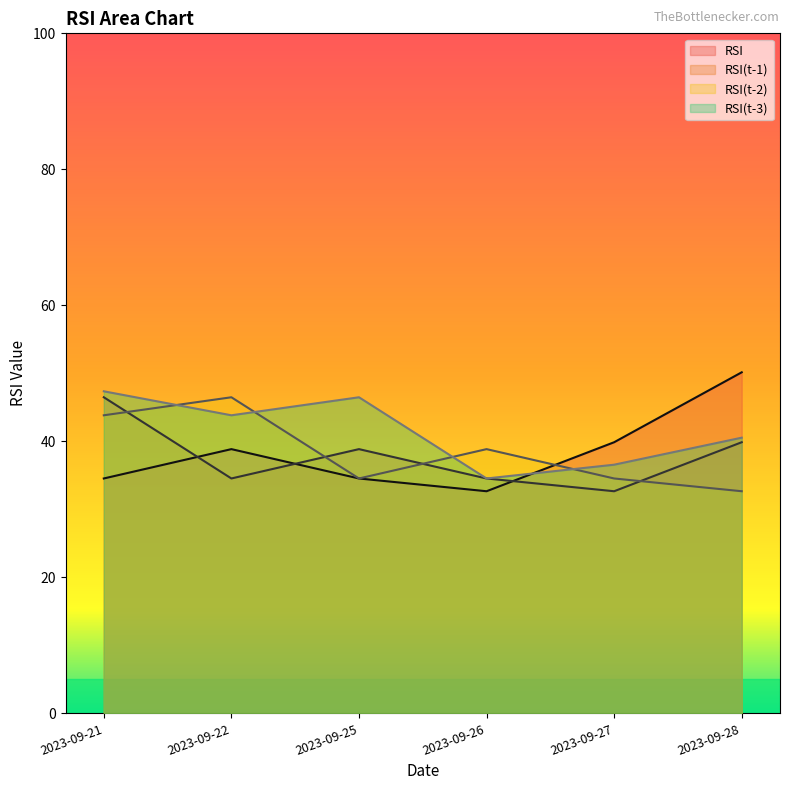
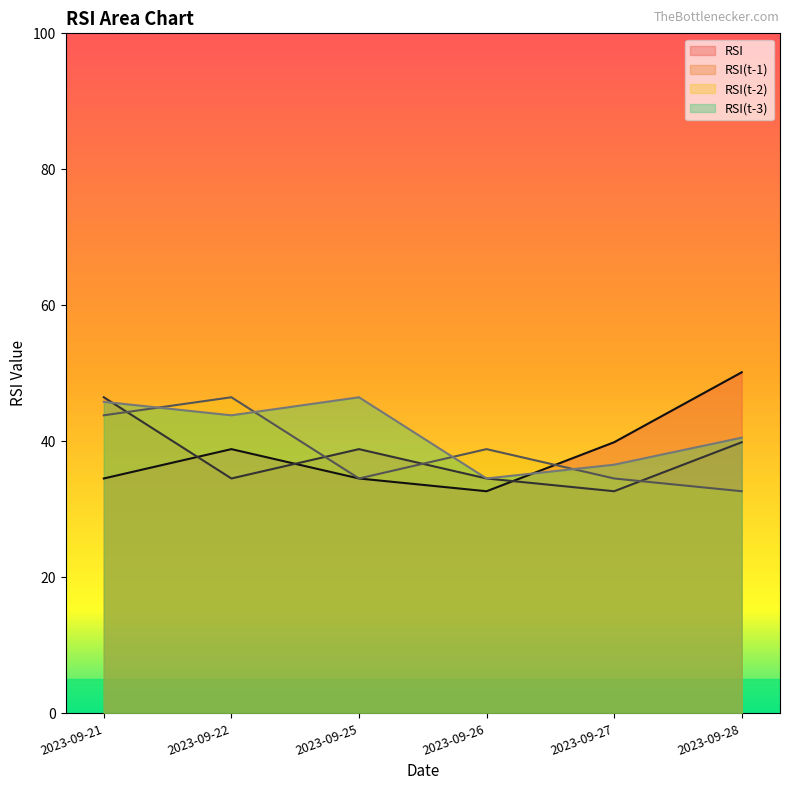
  {
    "RSI(t-3)": {
-     "2023-09-21": 47,
+     "2023-09-21": 46,
      "2023-09-22": 44,
      "2023-09-25": 46,
      "2023-09-27": 37,
      "2023-09-28": 41
    }
  }
